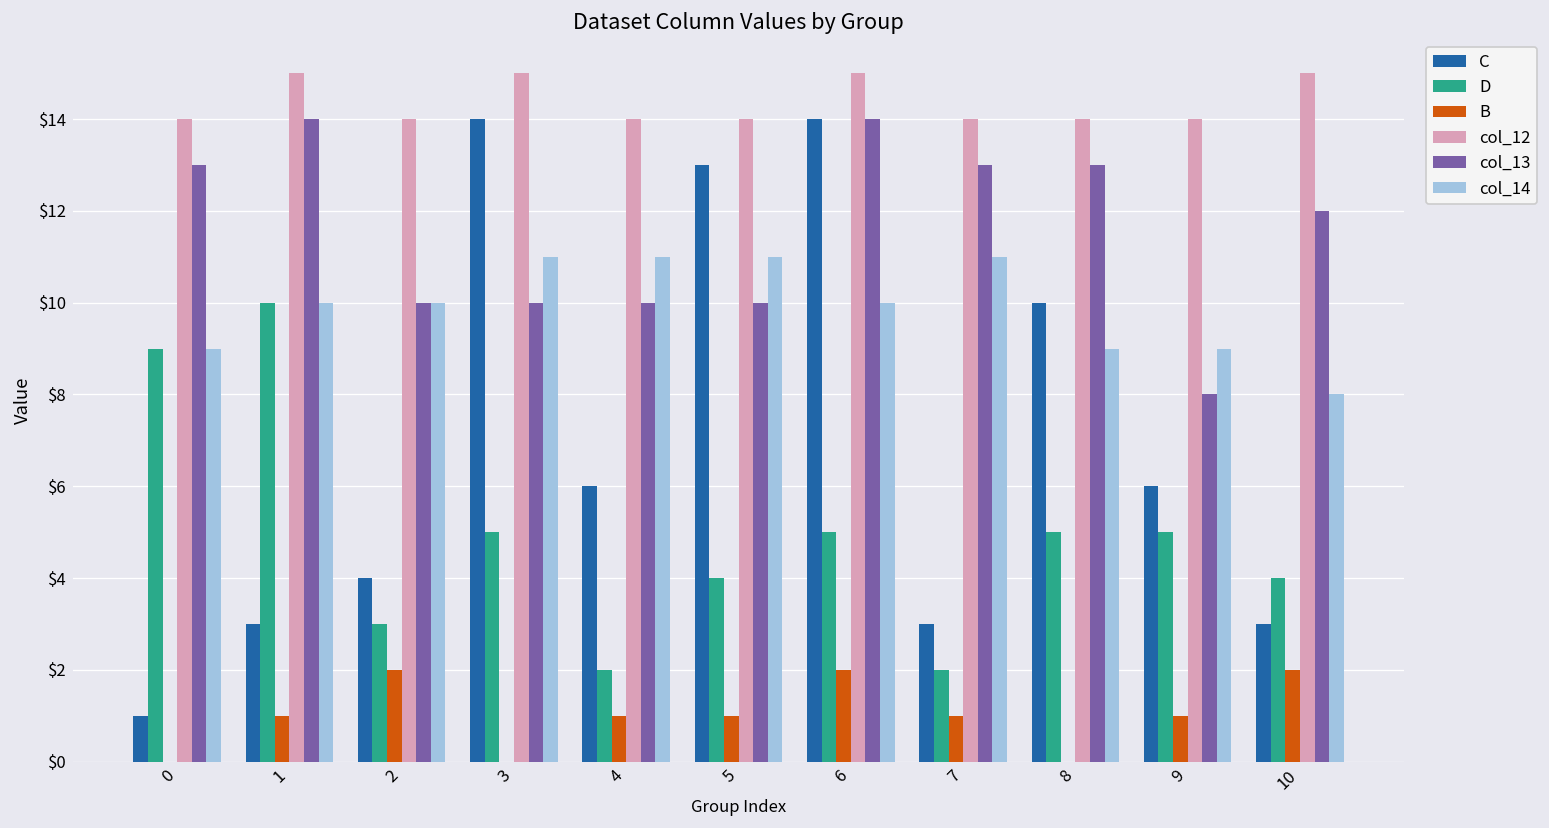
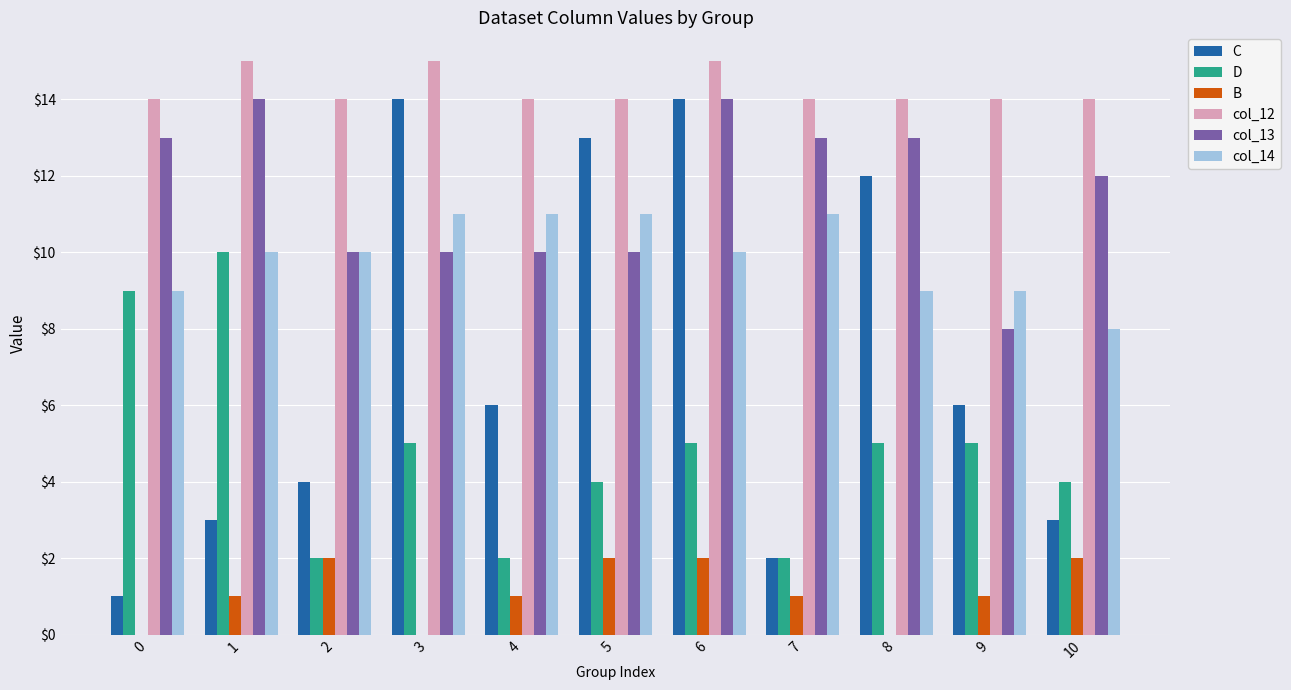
  {
    "C": {
      "0": "$1",
      "1": "$3",
      "2": "$4",
      "3": "$14",
      "4": "$6",
      "5": "$13",
      "6": "$14",
-     "7": "$3",
-     "8": "$10",
+     "7": "$2",
+     "8": "$12",
      "9": "$6",
      "10": "$3"
    },
    "D": {
      "0": "$9",
      "1": "$10",
-     "2": "$3",
+     "2": "$2",
      "3": "$5",
      "4": "$2",
      "5": "$4",
      "6": "$5",
      "7": "$2",
      "8": "$5",
      "9": "$5",
      "10": "$4"
    },
    "B": {
      "0": "$0",
      "1": "$1",
      "2": "$2",
      "3": "$0",
      "4": "$1",
-     "5": "$1",
+     "5": "$2",
      "6": "$2",
      "7": "$1",
      "8": "$0",
      "9": "$1",
      "10": "$2"
    },
    "col_12": {
      "0": "$14",
      "1": "$15",
      "2": "$14",
      "3": "$15",
      "4": "$14",
      "5": "$14",
      "6": "$15",
      "7": "$14",
      "8": "$14",
      "9": "$14",
-     "10": "$15"
+     "10": "$14"
    },
    "col_13": {
      "0": "$13",
      "1": "$14",
      "2": "$10",
      "3": "$10",
      "4": "$10",
      "5": "$10",
      "6": "$14",
      "7": "$13",
      "8": "$13",
      "9": "$8",
      "10": "$12"
    },
    "col_14": {
      "0": "$9",
      "1": "$10",
      "2": "$10",
      "3": "$11",
      "4": "$11",
      "5": "$11",
      "6": "$10",
      "7": "$11",
      "8": "$9",
      "9": "$9",
      "10": "$8"
    }
  }
